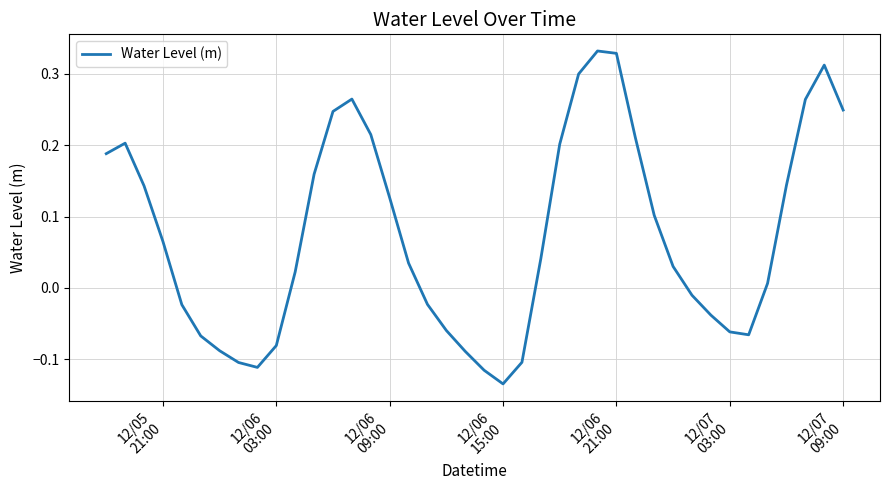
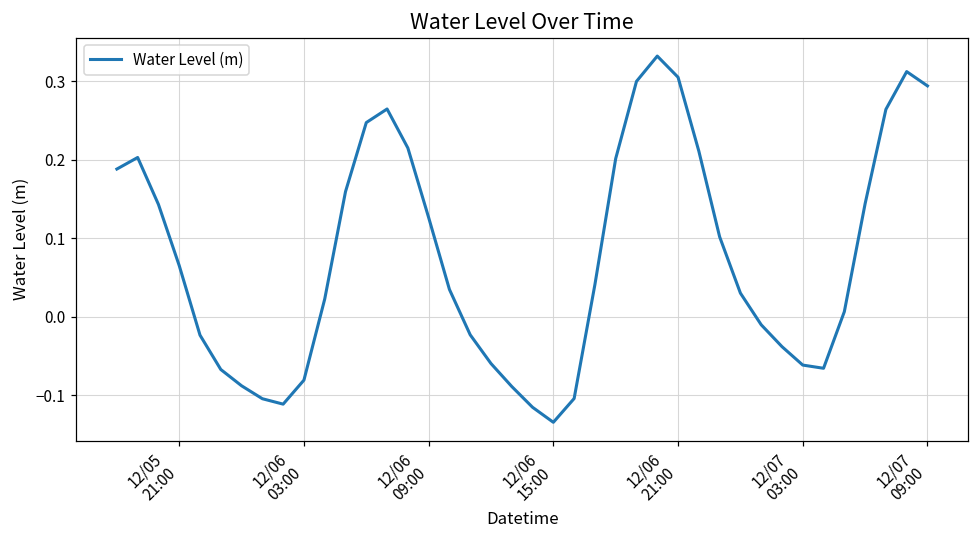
  {
    "12/05 21:00": 0.07,
    "12/06 03:00": -0.08,
    "12/06 09:00": 0.13,
    "12/06 15:00": -0.13,
-   "12/06 21:00": 0.33,
+   "12/06 21:00": 0.31,
    "12/07 03:00": -0.06,
-   "12/07 09:00": 0.25
+   "12/07 09:00": 0.29
  }
